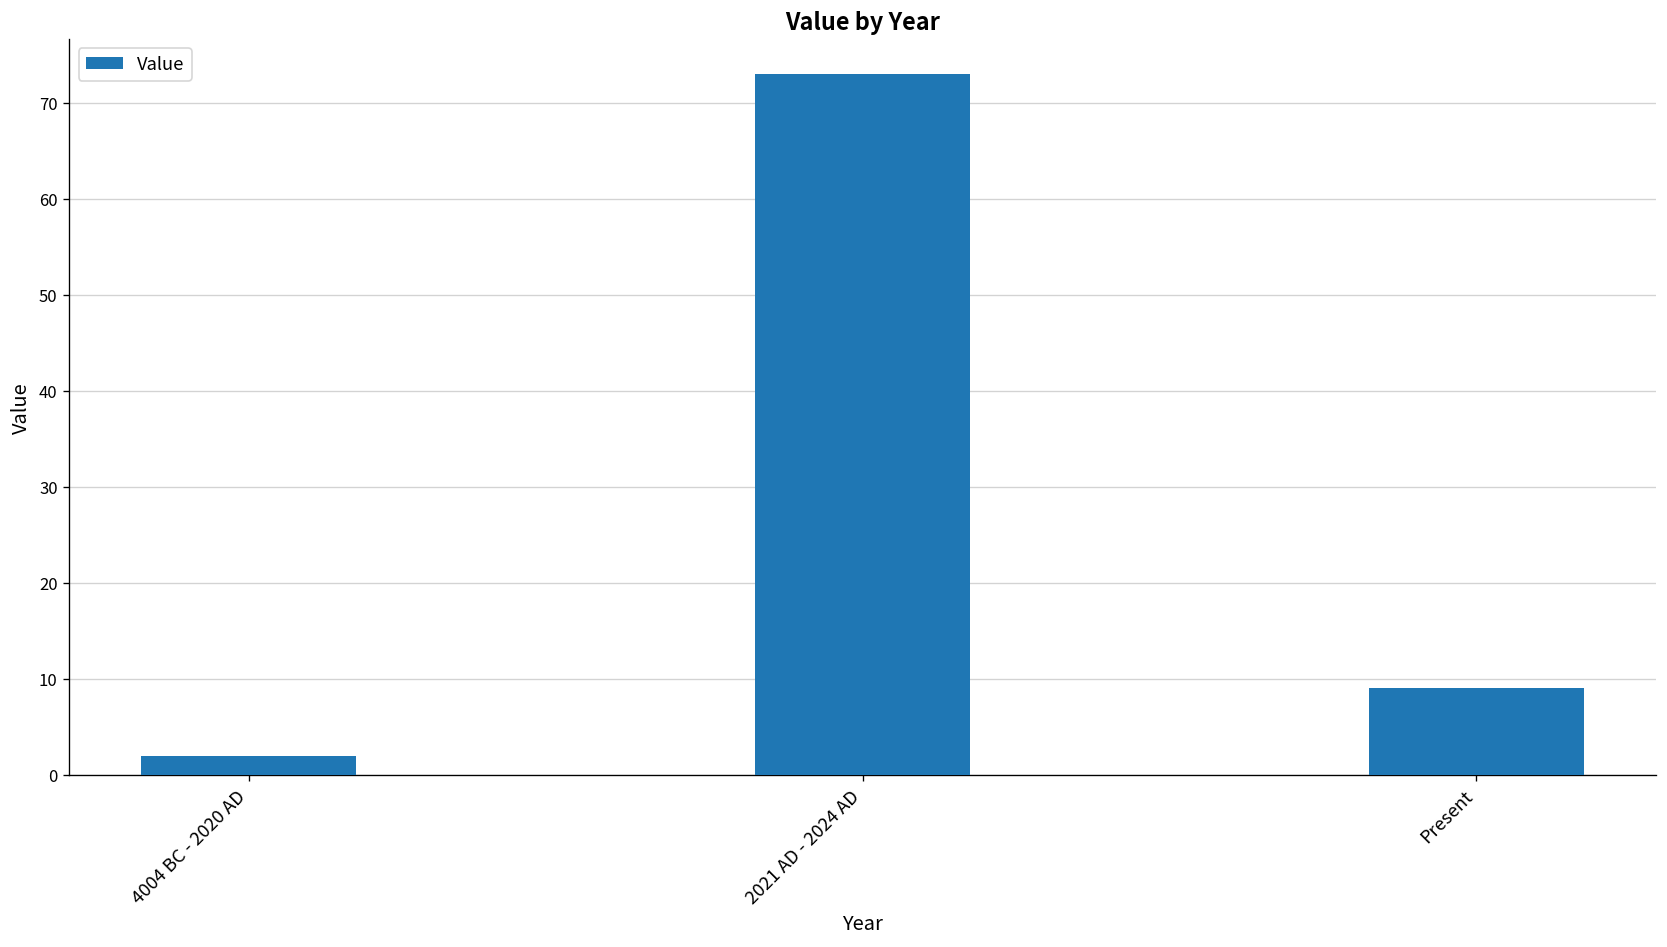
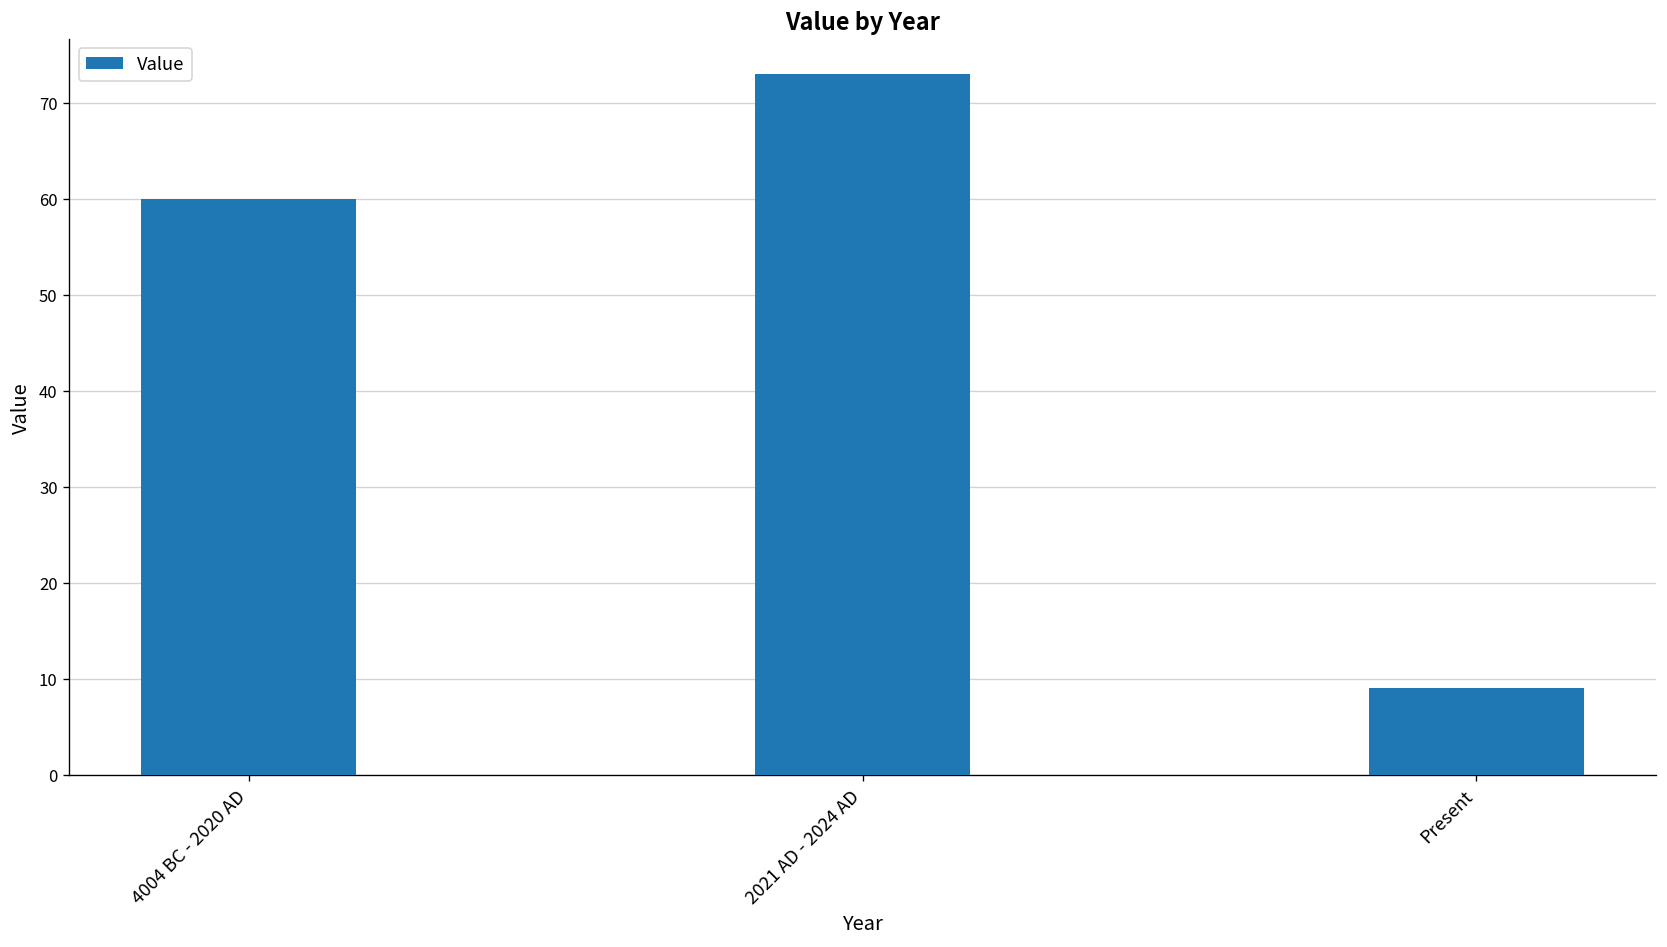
  {
-   "4004 BC - 2020 AD": 2,
+   "4004 BC - 2020 AD": 60,
    "2021 AD - 2024 AD": 73,
    "Present": 9
  }
